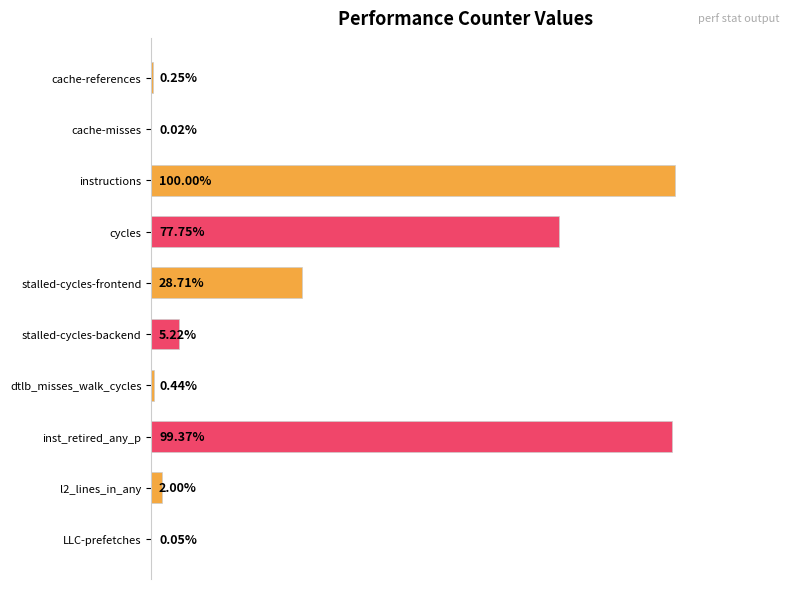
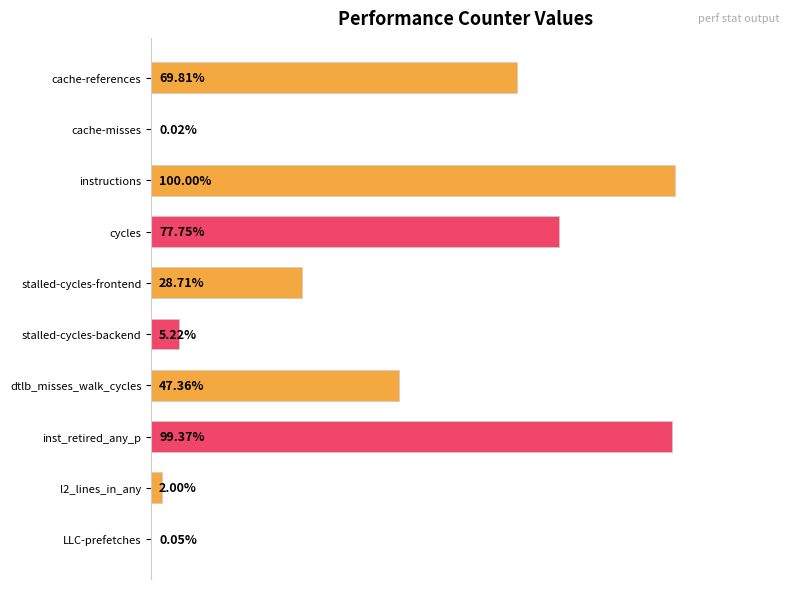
  {
-   "cache-references": "0.25%",
+   "cache-references": "69.81%",
    "cache-misses": "0.02%",
    "instructions": "100.00%",
    "cycles": "77.75%",
    "stalled-cycles-frontend": "28.71%",
    "stalled-cycles-backend": "5.22%",
-   "dtlb_misses_walk_cycles": "0.44%",
+   "dtlb_misses_walk_cycles": "47.36%",
    "inst_retired_any_p": "99.37%",
    "l2_lines_in_any": "2.00%",
    "LLC-prefetches": "0.05%"
  }
